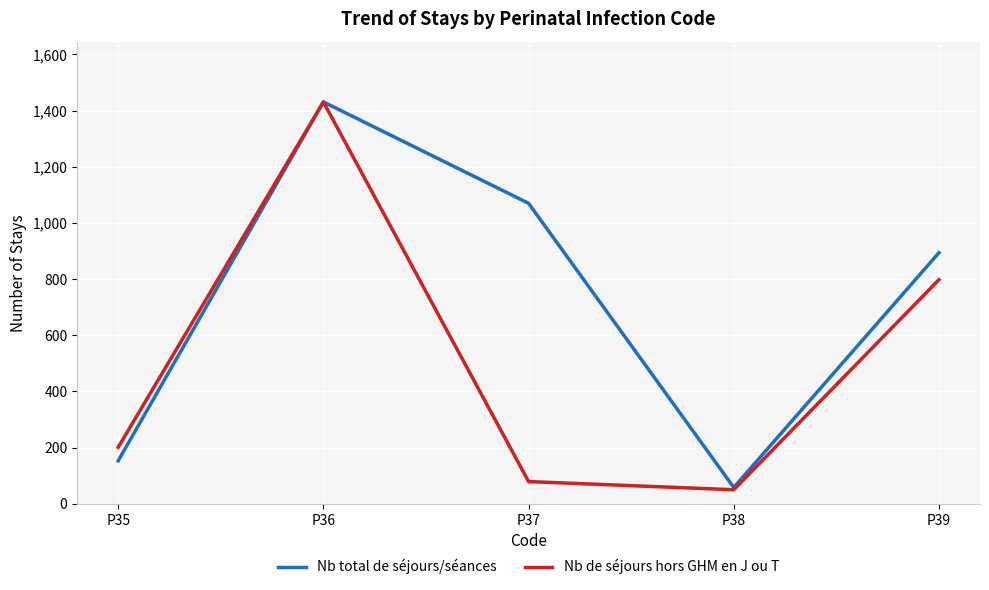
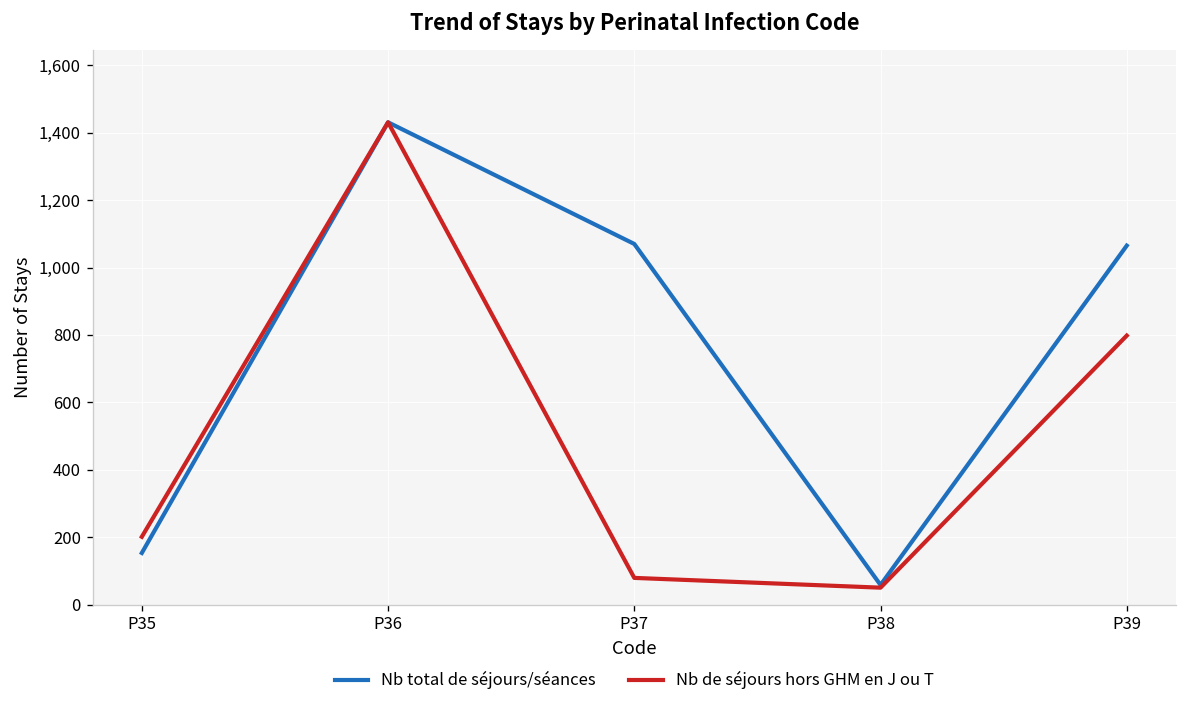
  {
    "Nb total de séjours/séances": {
      "P35": "150",
      "P37": "1,070",
-     "P39": "890"
+     "P39": "1,070"
    },
    "Nb de séjours hors GHM en J ou T": {
      "P35": "200",
      "P37": "80",
      "P39": "800"
    }
  }
